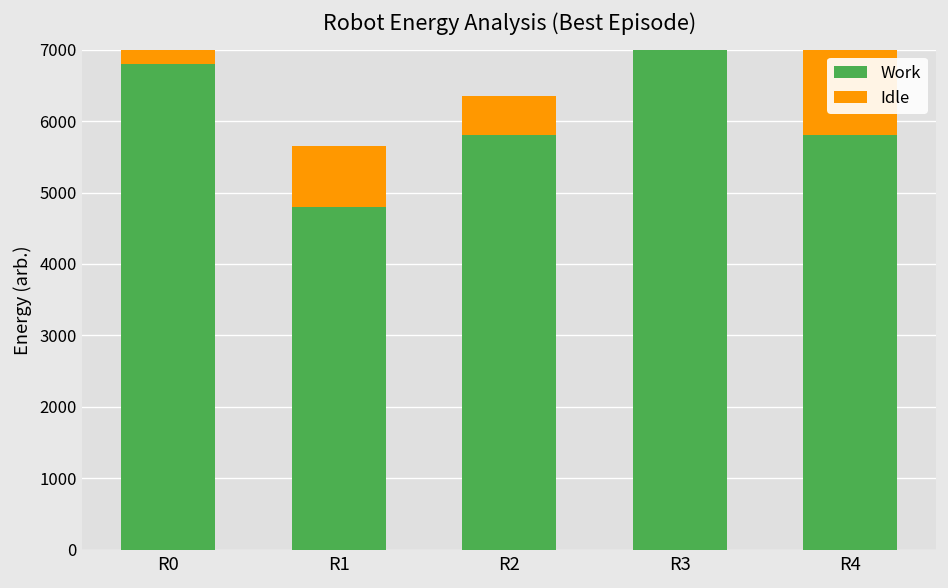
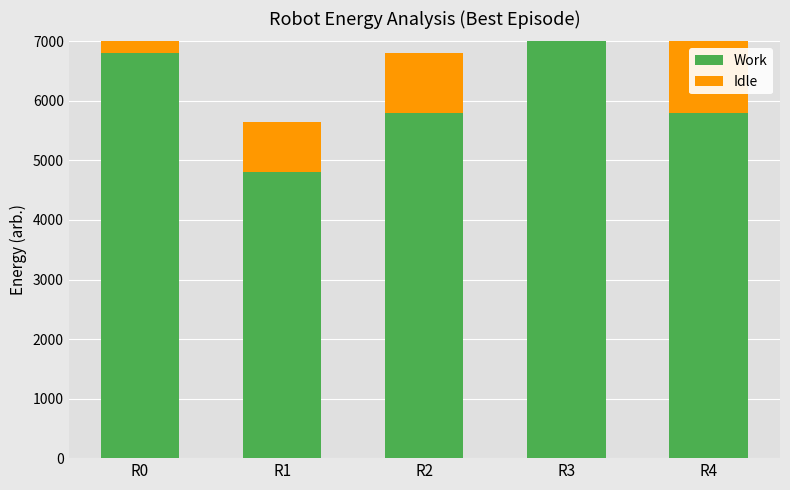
  {
    "Work": {
      "R0": 6800,
      "R1": 4800,
      "R2": 5800,
      "R4": 5800
    },
    "Idle": {
      "R1": 900,
-     "R2": 600
+     "R2": 1000
    }
  }
